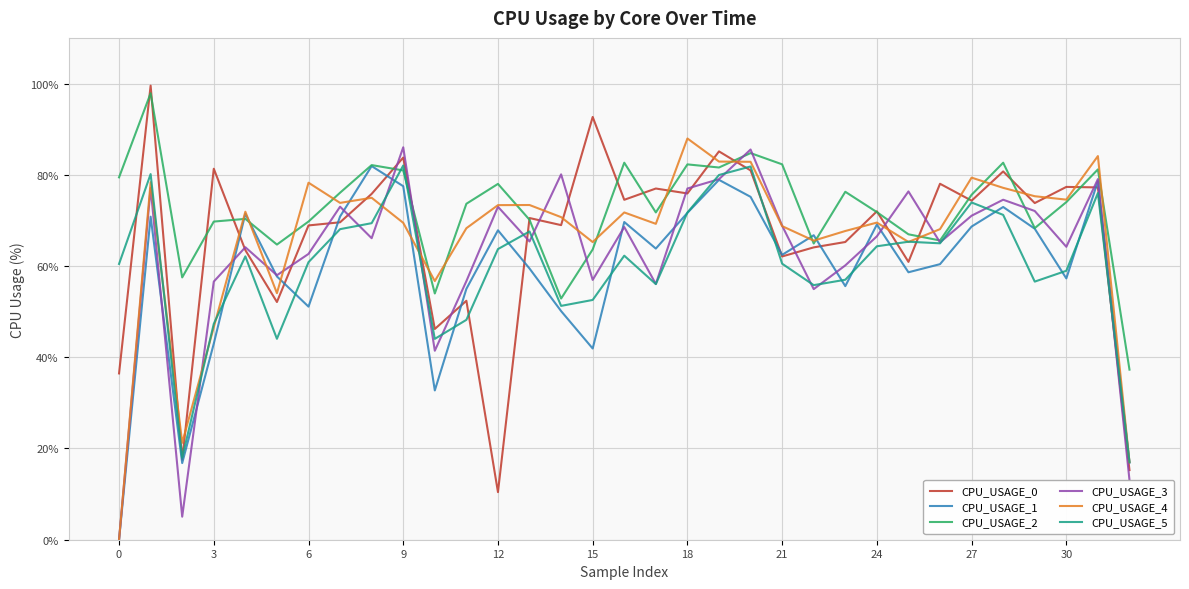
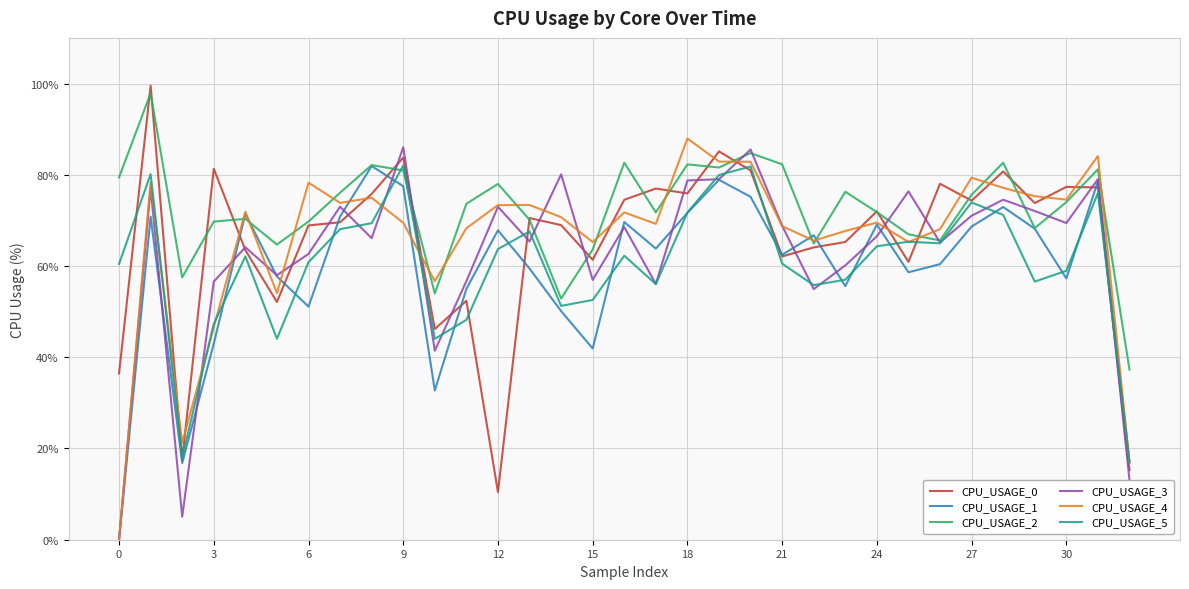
  {
    "CPU_USAGE_0": {
      "0": "36%",
      "3": "81%",
      "6": "69%",
      "9": "84%",
      "12": "10%",
-     "15": "93%",
+     "15": "61%",
      "18": "76%",
      "30": "77%"
    },
    "CPU_USAGE_1": {
      "3": "43%",
      "6": "51%",
      "9": "77%",
      "12": "68%",
      "15": "42%",
      "27": "69%",
      "30": "57%"
    },
    "CPU_USAGE_3": {
      "3": "57%",
      "6": "63%",
      "9": "86%",
      "15": "57%",
-     "18": "77%",
+     "18": "79%",
      "24": "66%",
      "27": "71%",
-     "30": "64%"
+     "30": "69%"
    },
    "CPU_USAGE_4": {
      "3": "47%",
      "6": "78%",
      "9": "69%",
      "15": "65%",
      "18": "88%",
      "27": "79%"
    }
  }
